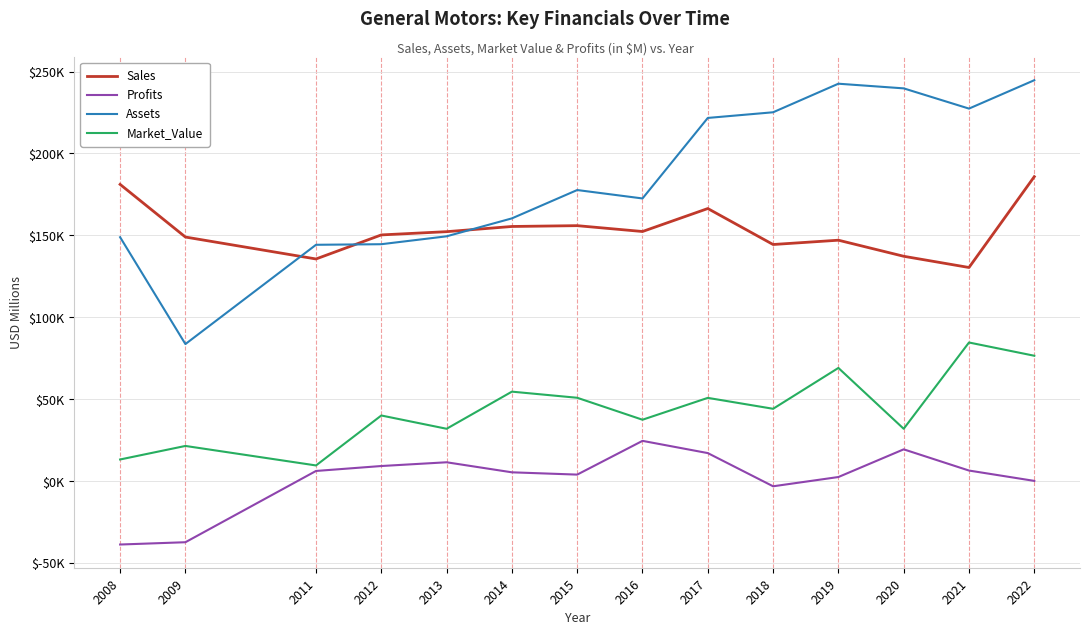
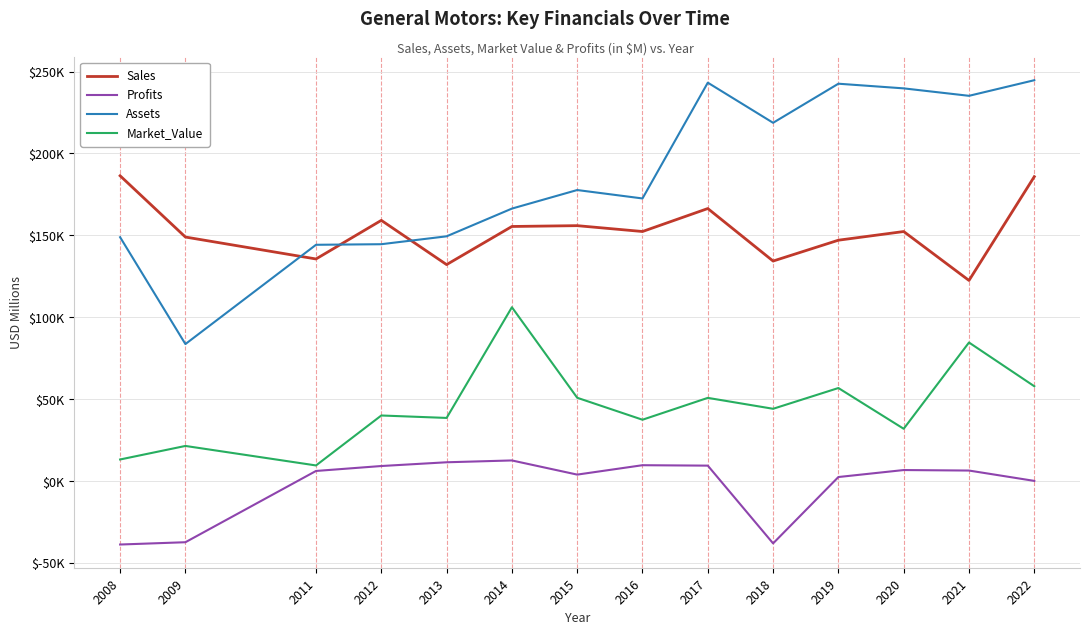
  {
    "Sales": {
-     "2008": "$181000",
+     "2008": "$186000",
      "2009": "$149000",
      "2011": "$136000",
-     "2012": "$150000",
-     "2013": "$152000",
+     "2012": "$159000",
+     "2013": "$132000",
      "2014": "$155000",
      "2015": "$156000",
      "2016": "$152000",
      "2017": "$166000",
-     "2018": "$144000",
+     "2018": "$134000",
      "2019": "$147000",
-     "2020": "$137000",
-     "2021": "$130000",
+     "2020": "$152000",
+     "2021": "$122000",
      "2022": "$186000"
    },
    "Profits": {
      "2008": "$-39000",
      "2009": "$-37000",
      "2011": "$6000",
      "2012": "$9000",
      "2013": "$11000",
-     "2014": "$5000",
+     "2014": "$13000",
      "2015": "$4000",
-     "2016": "$25000",
-     "2017": "$17000",
-     "2018": "$-3000",
+     "2016": "$10000",
+     "2017": "$9000",
+     "2018": "$-38000",
      "2019": "$2000",
-     "2020": "$19000",
+     "2020": "$7000",
      "2021": "$6000",
      "2022": "$0"
    },
    "Assets": {
      "2008": "$149000",
      "2009": "$84000",
      "2011": "$144000",
      "2012": "$145000",
      "2013": "$149000",
-     "2014": "$160000",
+     "2014": "$166000",
      "2015": "$178000",
      "2016": "$173000",
-     "2017": "$222000",
-     "2018": "$225000",
+     "2017": "$243000",
+     "2018": "$219000",
      "2019": "$243000",
      "2020": "$240000",
-     "2021": "$227000",
+     "2021": "$235000",
      "2022": "$245000"
    },
    "Market_Value": {
      "2008": "$13000",
      "2009": "$21000",
      "2011": "$10000",
      "2012": "$40000",
-     "2013": "$32000",
-     "2014": "$55000",
+     "2013": "$39000",
+     "2014": "$106000",
      "2015": "$51000",
      "2016": "$37000",
      "2017": "$51000",
      "2018": "$44000",
-     "2019": "$69000",
+     "2019": "$57000",
      "2020": "$32000",
      "2021": "$85000",
-     "2022": "$77000"
+     "2022": "$58000"
    }
  }
